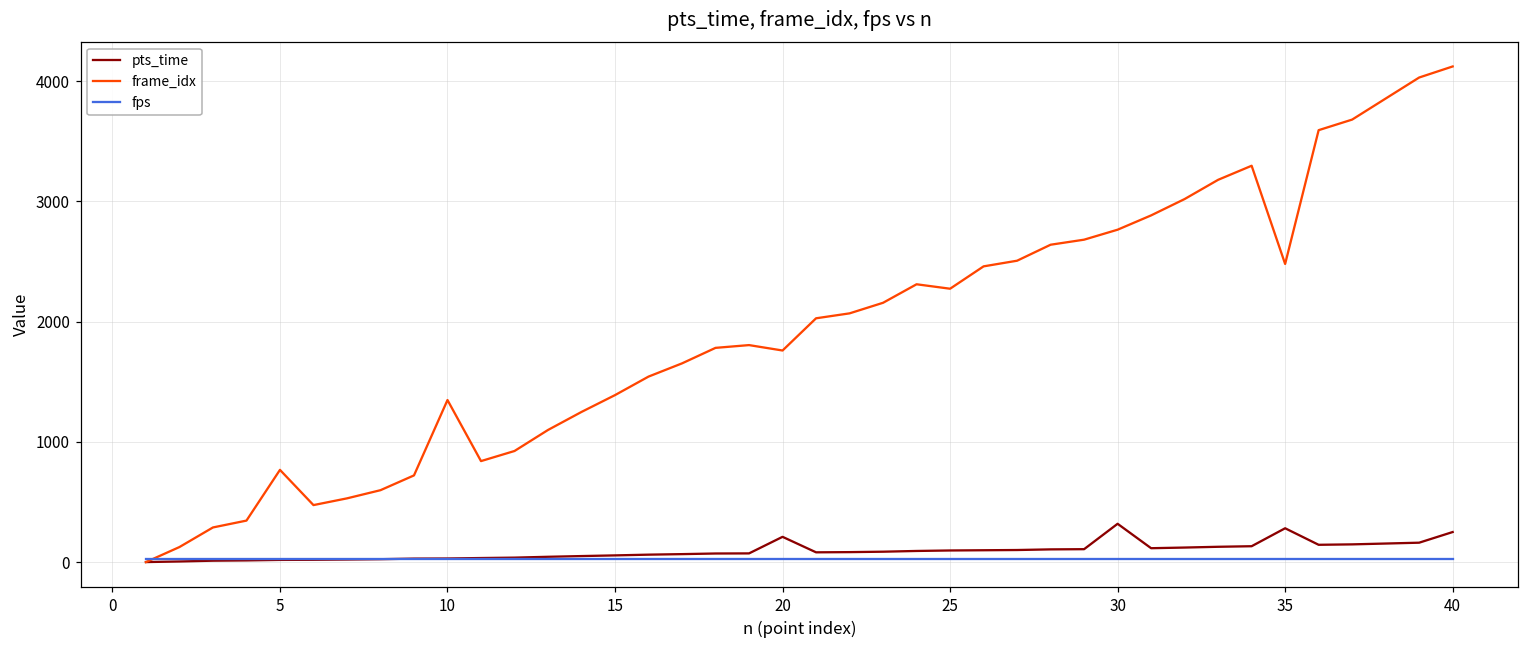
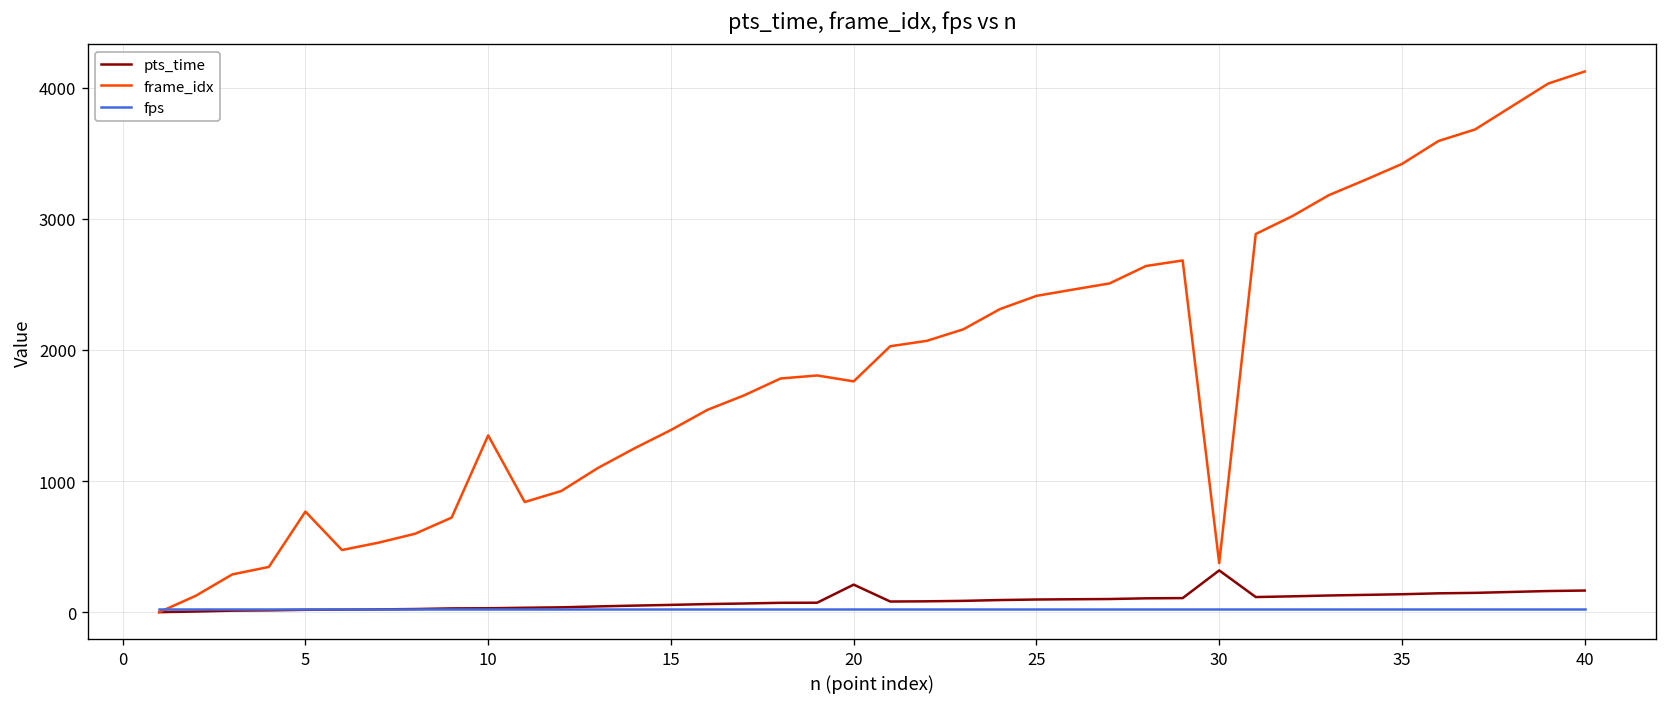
  {
    "pts_time": {
      "15": 60,
      "20": 210,
      "25": 100,
      "30": 320,
-     "35": 280,
-     "40": 250
+     "35": 140,
+     "40": 160
    },
    "frame_idx": {
      "5": 770,
      "10": 1350,
      "15": 1390,
      "20": 1760,
-     "25": 2270,
-     "30": 2770,
-     "35": 2480,
+     "25": 2410,
+     "30": 370,
+     "35": 3420,
      "40": 4120
    },
    "fps": {
      "15": 30,
      "20": 30,
      "25": 30,
      "30": 30,
      "35": 30,
      "40": 30
    }
  }
